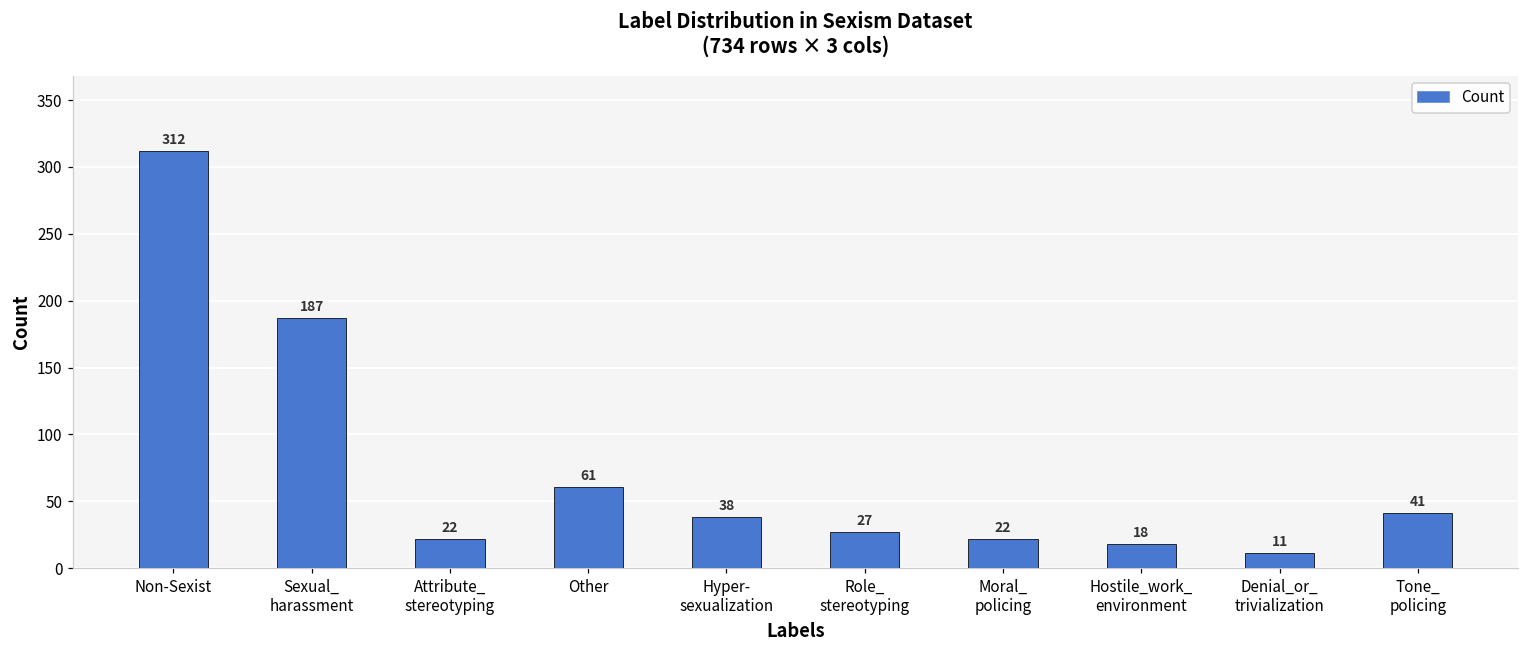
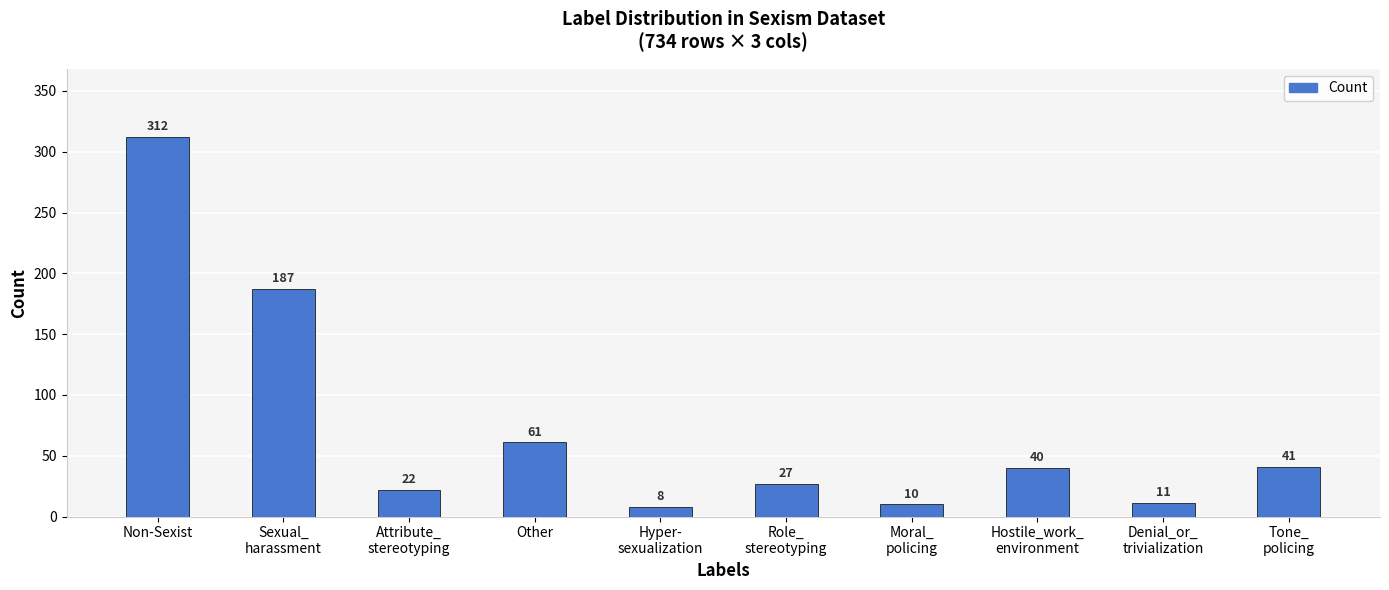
  {
    "Non-Sexist": 312,
    "Sexual_ harassment": 187,
    "Attribute_ stereotyping": 22,
    "Other": 61,
-   "Hyper- sexualization": 38,
+   "Hyper- sexualization": 8,
    "Role_ stereotyping": 27,
-   "Moral_ policing": 22,
-   "Hostile_work_ environment": 18,
+   "Moral_ policing": 10,
+   "Hostile_work_ environment": 40,
    "Denial_or_ trivialization": 11,
    "Tone_ policing": 41
  }
